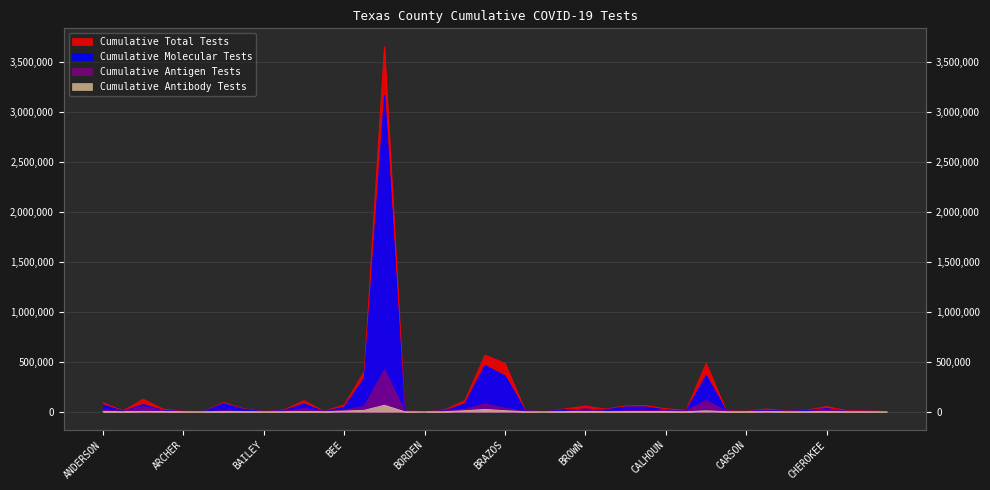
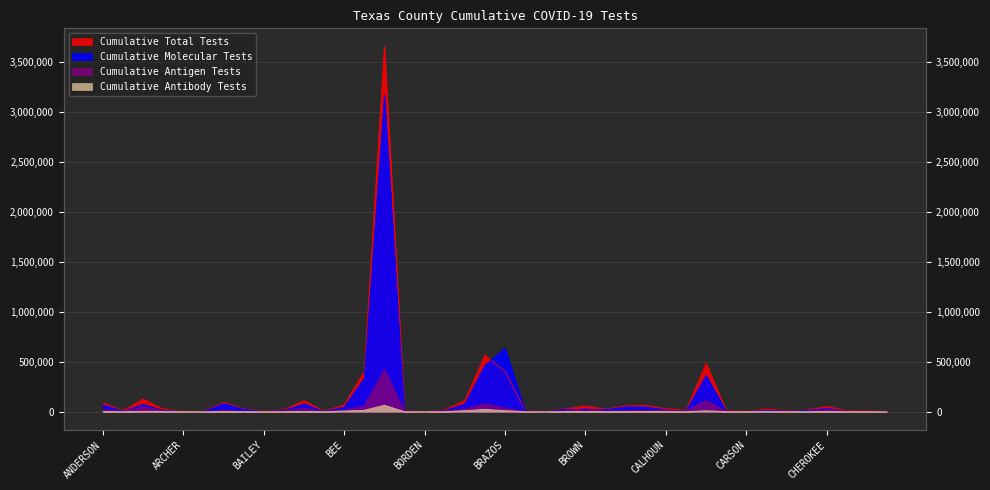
  {
    "Cumulative Total Tests": {
-     "BRAZOS": "500,000"
+     "BRAZOS": "400,000"
    },
    "Cumulative Molecular Tests": {
-     "BRAZOS": "400,000"
+     "BRAZOS": "600,000"
    }
  }
